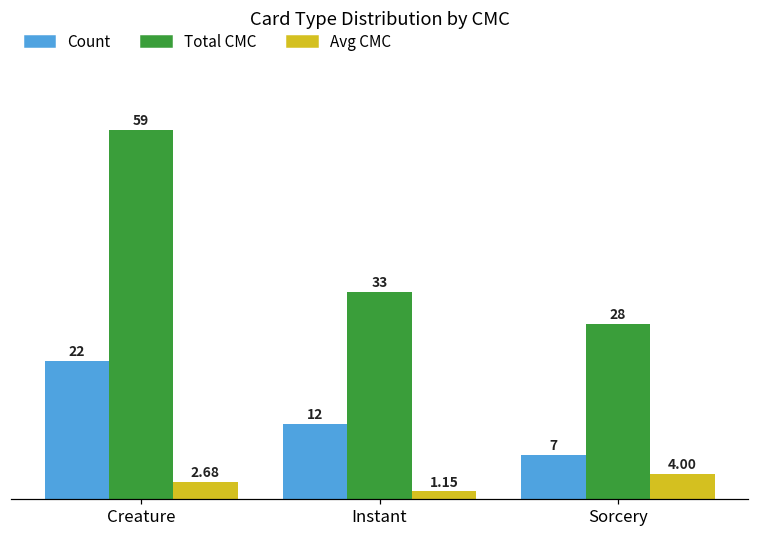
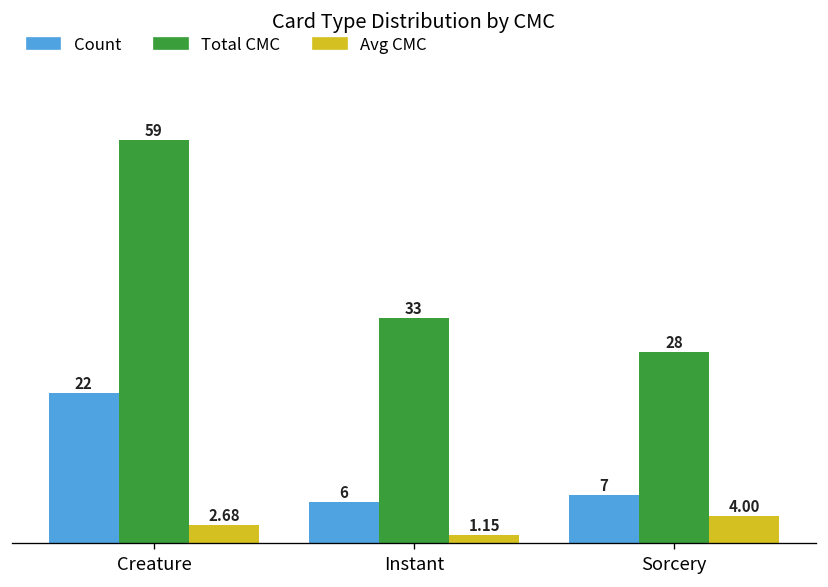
  {
    "Count": {
      "Creature": 22,
-     "Instant": 12,
+     "Instant": 6,
      "Sorcery": 7
    },
    "Total CMC": {
      "Creature": 59,
      "Instant": 33,
      "Sorcery": 28
    },
    "Avg CMC": {
      "Creature": 2.68,
      "Instant": 1.15,
      "Sorcery": 4.00
    }
  }
